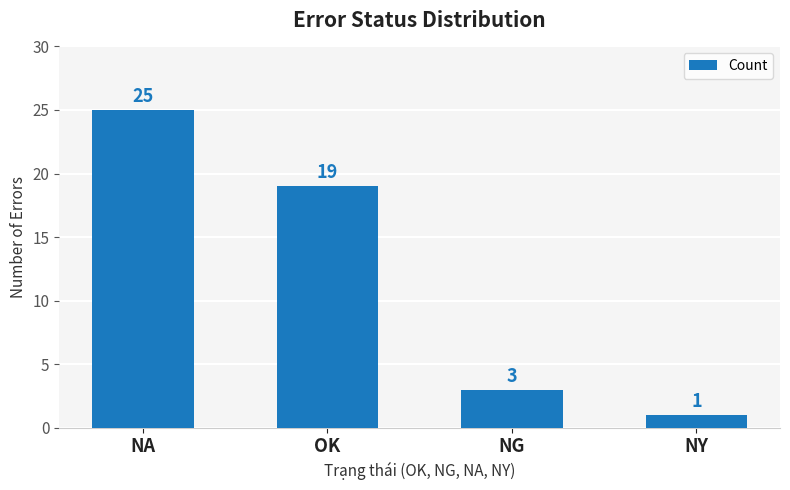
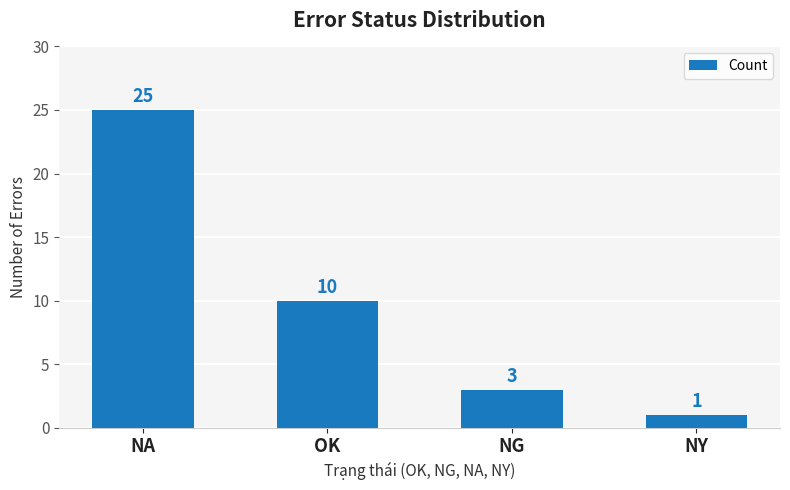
  {
    "NA": 25,
-   "OK": 19,
+   "OK": 10,
    "NG": 3,
    "NY": 1
  }
